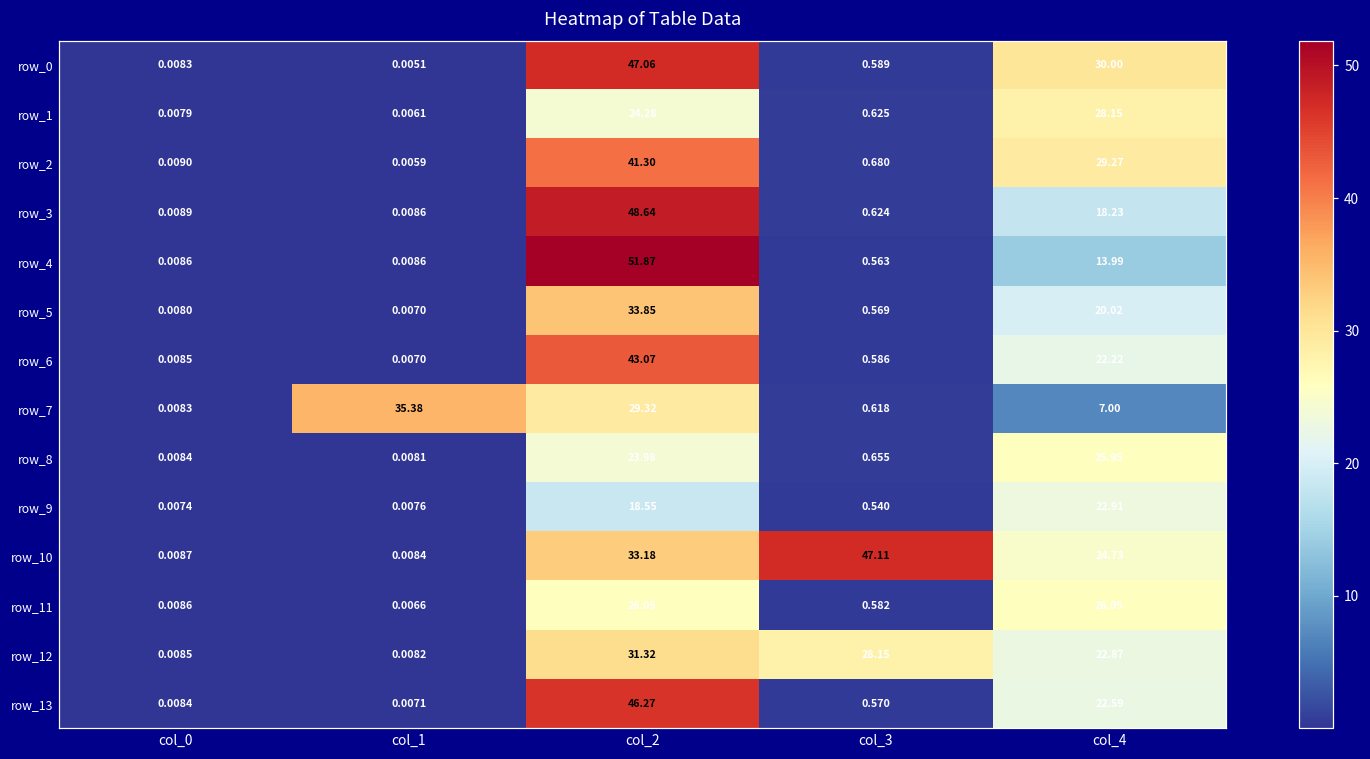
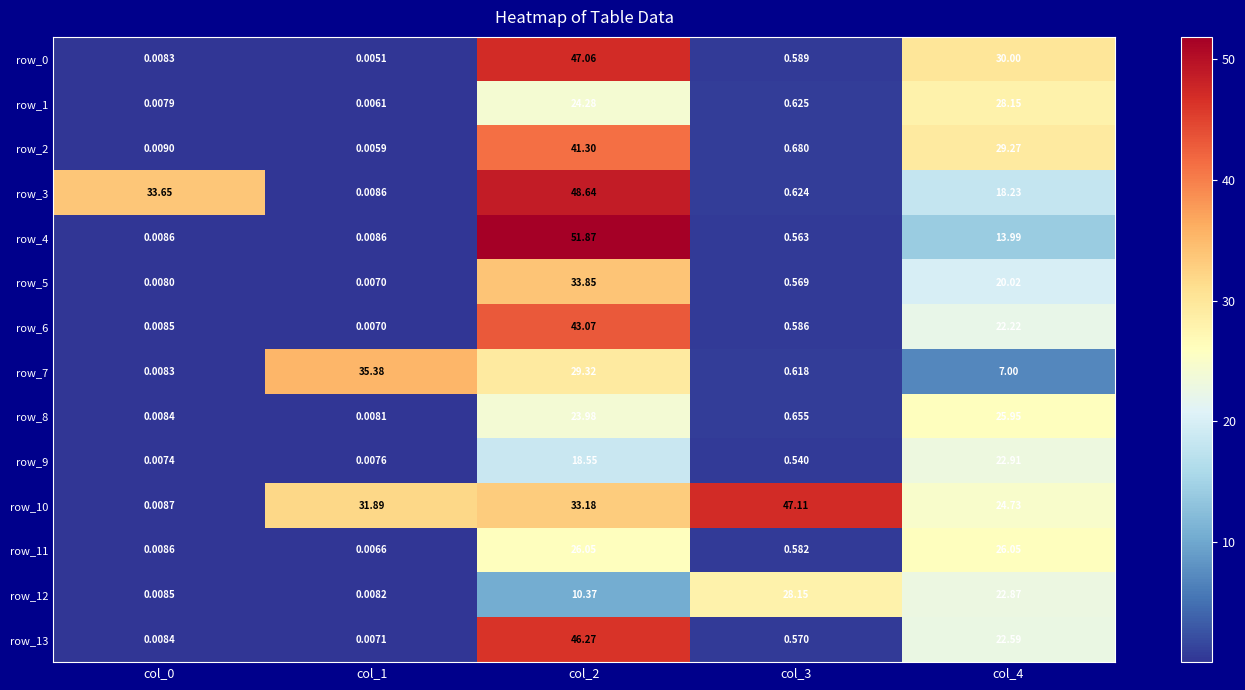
  {
    "row_0": {
      "col_0": 0.0083,
      "col_1": 0.0051,
      "col_2": 47.06,
      "col_3": 0.589,
      "col_4": 30.00
    },
    "row_1": {
      "col_0": 0.0079,
      "col_1": 0.0061,
      "col_3": 0.625,
      "col_4": 28.15
    },
    "row_2": {
      "col_0": 0.0090,
      "col_1": 0.0059,
      "col_2": 41.30,
      "col_3": 0.680,
      "col_4": 29.27
    },
    "row_3": {
-     "col_0": 0.0089,
+     "col_0": 33.65,
      "col_1": 0.0086,
      "col_2": 48.64,
      "col_3": 0.624,
      "col_4": 18.23
    },
    "row_4": {
      "col_0": 0.0086,
      "col_1": 0.0086,
      "col_2": 51.87,
      "col_3": 0.563,
      "col_4": 13.99
    },
    "row_5": {
      "col_0": 0.0080,
      "col_1": 0.0070,
      "col_2": 33.85,
      "col_3": 0.569
    },
    "row_6": {
      "col_0": 0.0085,
      "col_1": 0.0070,
      "col_2": 43.07,
      "col_3": 0.586
    },
    "row_7": {
      "col_0": 0.0083,
      "col_1": 35.38,
      "col_2": 29.32,
      "col_3": 0.618,
      "col_4": 7.00
    },
    "row_8": {
      "col_0": 0.0084,
      "col_1": 0.0081,
      "col_3": 0.655,
      "col_4": 25.95
    },
    "row_9": {
      "col_0": 0.0074,
      "col_1": 0.0076,
      "col_2": 18.55,
      "col_3": 0.540
    },
    "row_10": {
      "col_0": 0.0087,
-     "col_1": 0.0084,
+     "col_1": 31.89,
      "col_2": 33.18,
      "col_3": 47.11,
      "col_4": 24.73
    },
    "row_11": {
      "col_0": 0.0086,
      "col_1": 0.0066,
      "col_2": 26.05,
      "col_3": 0.582,
      "col_4": 26.05
    },
    "row_12": {
      "col_0": 0.0085,
      "col_1": 0.0082,
-     "col_2": 31.32,
+     "col_2": 10.37,
      "col_3": 28.15
    },
    "row_13": {
      "col_0": 0.0084,
      "col_1": 0.0071,
      "col_2": 46.27,
      "col_3": 0.570
    }
  }
